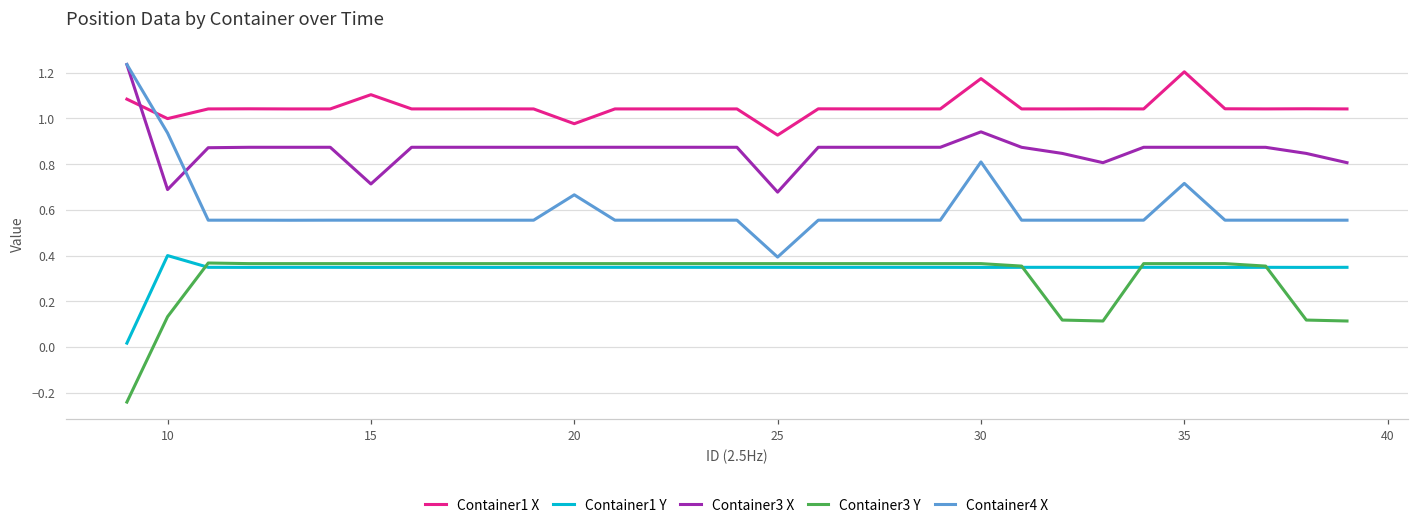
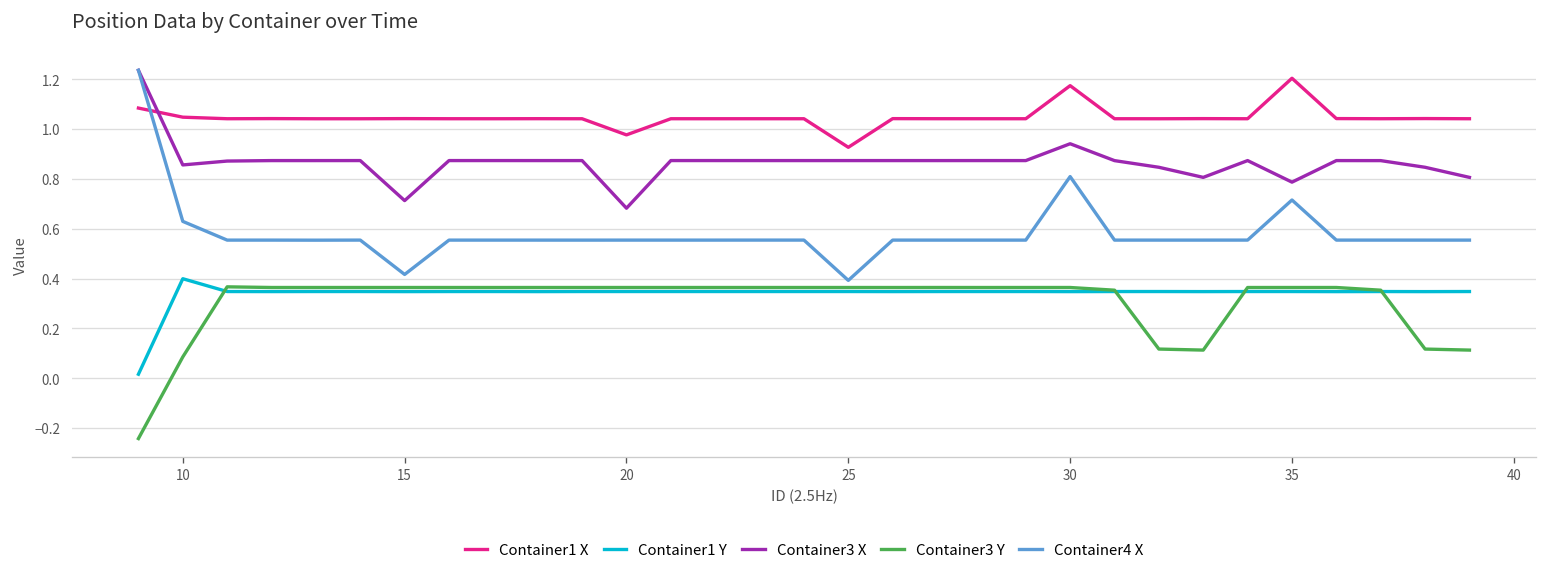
  {
    "Container1 X": {
-     "10": 1.00,
-     "15": 1.10,
+     "10": 1.05,
+     "15": 1.04,
      "20": 0.98,
      "25": 0.93,
      "30": 1.17,
      "35": 1.20
    },
    "Container1 Y": {
      "10": 0.40,
      "15": 0.35,
      "20": 0.35,
      "25": 0.35,
      "30": 0.35,
      "35": 0.35
    },
    "Container3 X": {
-     "10": 0.69,
+     "10": 0.86,
      "15": 0.71,
-     "20": 0.87,
-     "25": 0.68,
+     "20": 0.68,
+     "25": 0.87,
      "30": 0.94,
-     "35": 0.87
+     "35": 0.79
    },
    "Container3 Y": {
-     "10": 0.13,
+     "10": 0.09,
      "15": 0.36,
      "20": 0.36,
      "25": 0.36,
      "30": 0.36,
      "35": 0.36
    },
    "Container4 X": {
-     "10": 0.94,
-     "15": 0.55,
-     "20": 0.67,
+     "10": 0.63,
+     "15": 0.42,
+     "20": 0.55,
      "25": 0.39,
      "30": 0.81,
      "35": 0.72
    }
  }
